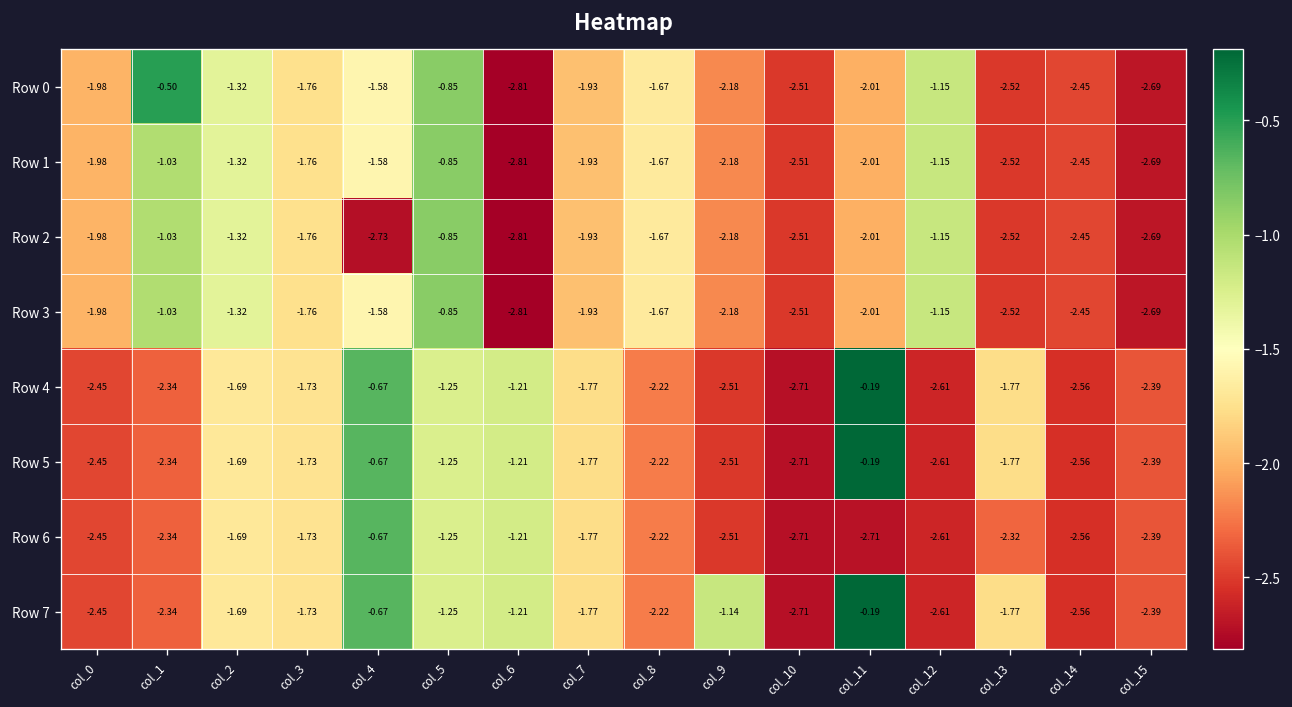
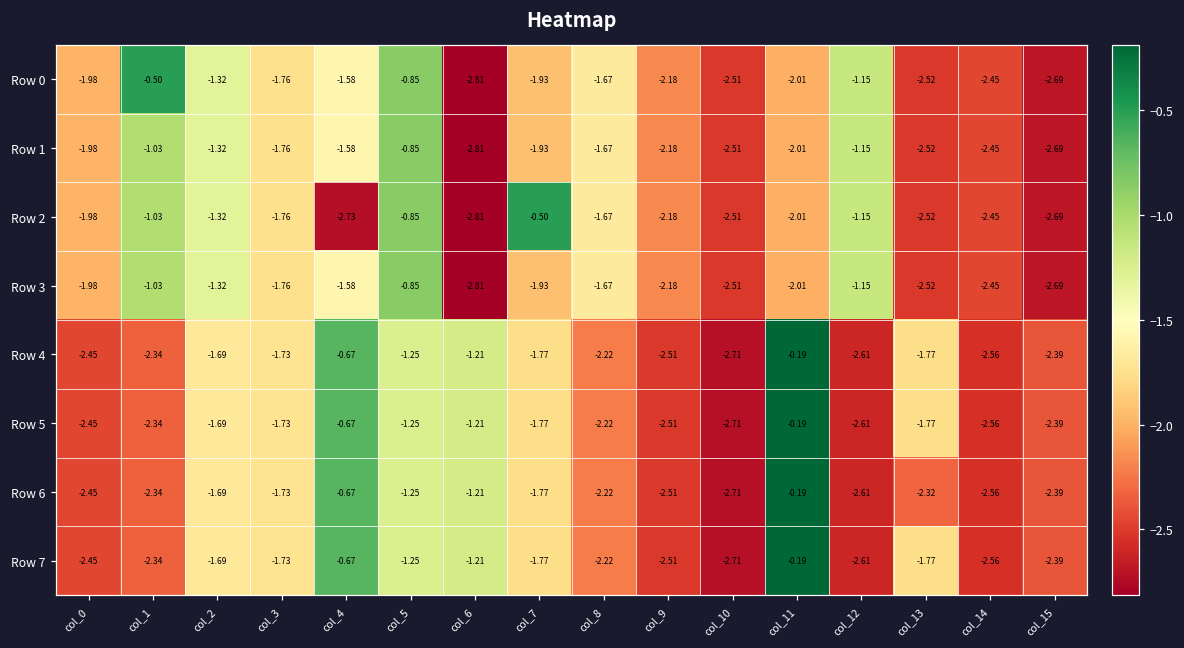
  {
    "Row 0": {
      "col_0": -1.98,
      "col_1": -0.50,
      "col_2": -1.32,
      "col_3": -1.76,
      "col_4": -1.58,
      "col_5": -0.85,
      "col_6": -2.81,
      "col_7": -1.93,
      "col_8": -1.67,
      "col_9": -2.18,
      "col_10": -2.51,
      "col_11": -2.01,
      "col_12": -1.15,
      "col_13": -2.52,
      "col_14": -2.45,
      "col_15": -2.69
    },
    "Row 1": {
      "col_0": -1.98,
      "col_1": -1.03,
      "col_2": -1.32,
      "col_3": -1.76,
      "col_4": -1.58,
      "col_5": -0.85,
      "col_6": -2.81,
      "col_7": -1.93,
      "col_8": -1.67,
      "col_9": -2.18,
      "col_10": -2.51,
      "col_11": -2.01,
      "col_12": -1.15,
      "col_13": -2.52,
      "col_14": -2.45,
      "col_15": -2.69
    },
    "Row 2": {
      "col_0": -1.98,
      "col_1": -1.03,
      "col_2": -1.32,
      "col_3": -1.76,
      "col_4": -2.73,
      "col_5": -0.85,
      "col_6": -2.81,
-     "col_7": -1.93,
+     "col_7": -0.50,
      "col_8": -1.67,
      "col_9": -2.18,
      "col_10": -2.51,
      "col_11": -2.01,
      "col_12": -1.15,
      "col_13": -2.52,
      "col_14": -2.45,
      "col_15": -2.69
    },
    "Row 3": {
      "col_0": -1.98,
      "col_1": -1.03,
      "col_2": -1.32,
      "col_3": -1.76,
      "col_4": -1.58,
      "col_5": -0.85,
      "col_6": -2.81,
      "col_7": -1.93,
      "col_8": -1.67,
      "col_9": -2.18,
      "col_10": -2.51,
      "col_11": -2.01,
      "col_12": -1.15,
      "col_13": -2.52,
      "col_14": -2.45,
      "col_15": -2.69
    },
    "Row 4": {
      "col_0": -2.45,
      "col_1": -2.34,
      "col_2": -1.69,
      "col_3": -1.73,
      "col_4": -0.67,
      "col_5": -1.25,
      "col_6": -1.21,
      "col_7": -1.77,
      "col_8": -2.22,
      "col_9": -2.51,
      "col_10": -2.71,
      "col_11": -0.19,
      "col_12": -2.61,
      "col_13": -1.77,
      "col_14": -2.56,
      "col_15": -2.39
    },
    "Row 5": {
      "col_0": -2.45,
      "col_1": -2.34,
      "col_2": -1.69,
      "col_3": -1.73,
      "col_4": -0.67,
      "col_5": -1.25,
      "col_6": -1.21,
      "col_7": -1.77,
      "col_8": -2.22,
      "col_9": -2.51,
      "col_10": -2.71,
      "col_11": -0.19,
      "col_12": -2.61,
      "col_13": -1.77,
      "col_14": -2.56,
      "col_15": -2.39
    },
    "Row 6": {
      "col_0": -2.45,
      "col_1": -2.34,
      "col_2": -1.69,
      "col_3": -1.73,
      "col_4": -0.67,
      "col_5": -1.25,
      "col_6": -1.21,
      "col_7": -1.77,
      "col_8": -2.22,
      "col_9": -2.51,
      "col_10": -2.71,
-     "col_11": -2.71,
+     "col_11": -0.19,
      "col_12": -2.61,
      "col_13": -2.32,
      "col_14": -2.56,
      "col_15": -2.39
    },
    "Row 7": {
      "col_0": -2.45,
      "col_1": -2.34,
      "col_2": -1.69,
      "col_3": -1.73,
      "col_4": -0.67,
      "col_5": -1.25,
      "col_6": -1.21,
      "col_7": -1.77,
      "col_8": -2.22,
-     "col_9": -1.14,
+     "col_9": -2.51,
      "col_10": -2.71,
      "col_11": -0.19,
      "col_12": -2.61,
      "col_13": -1.77,
      "col_14": -2.56,
      "col_15": -2.39
    }
  }
